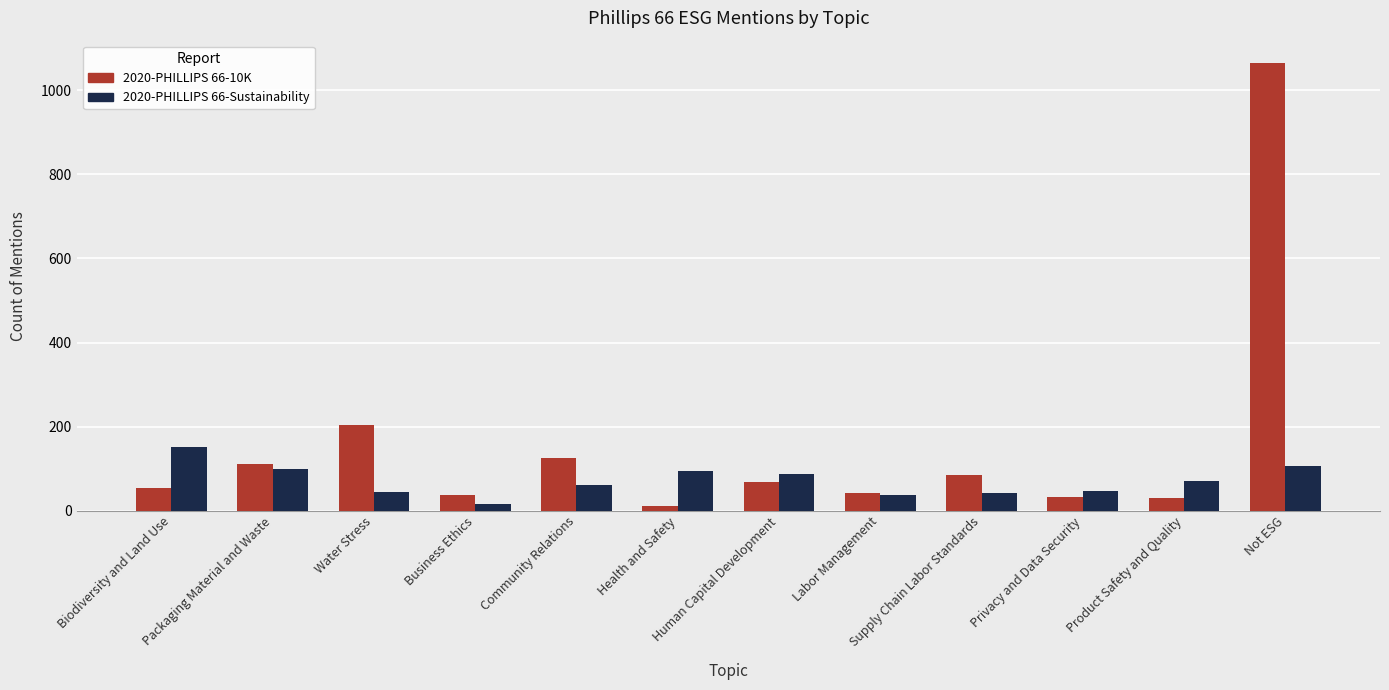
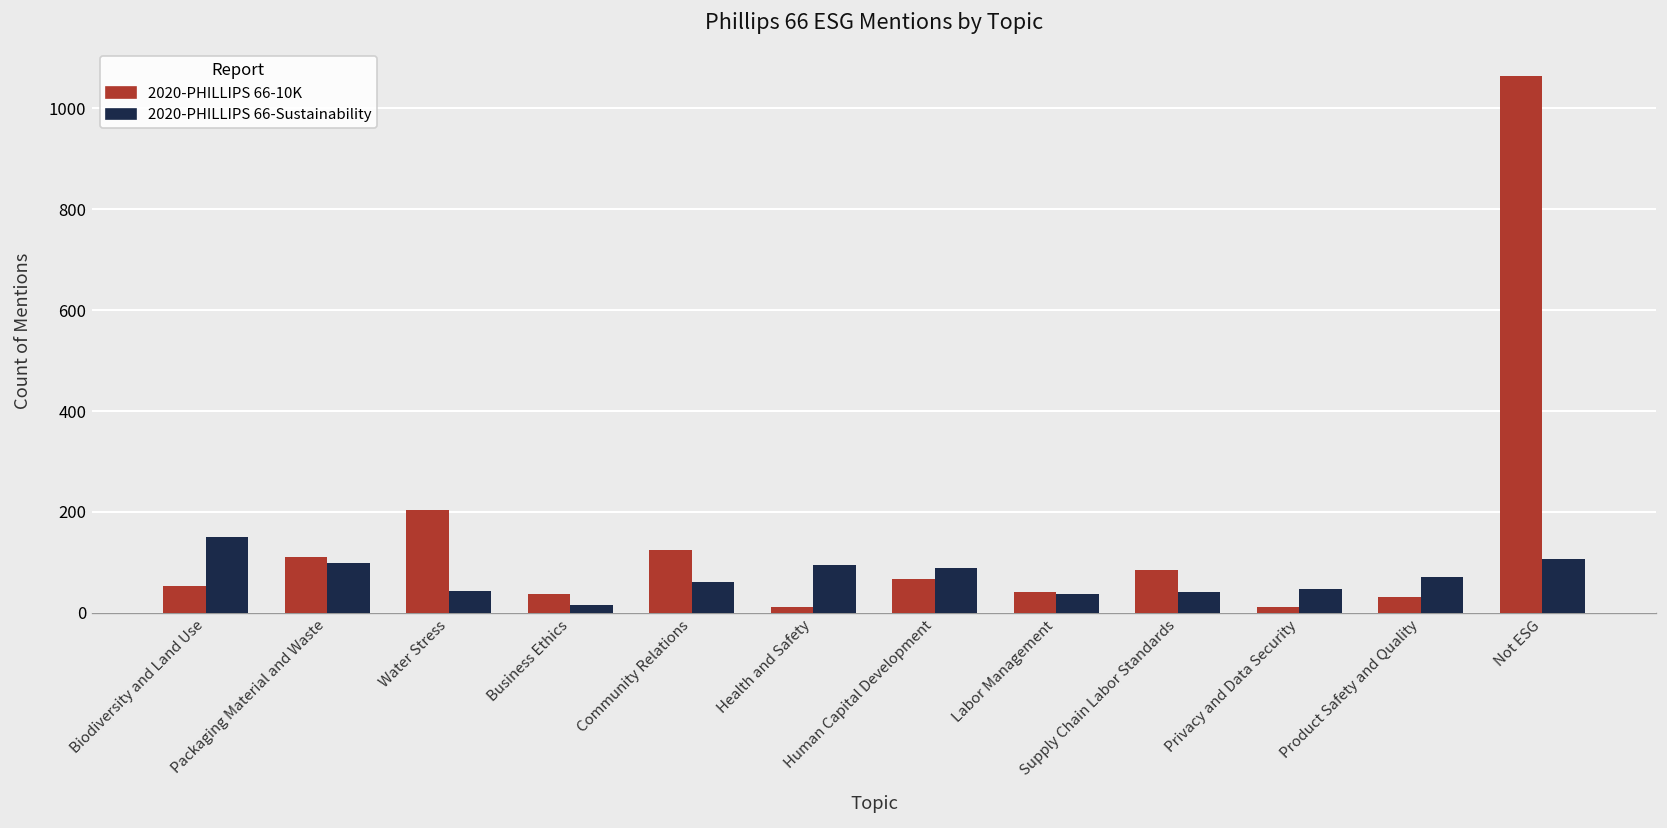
  {
    "2020-PHILLIPS 66-10K": {
      "Biodiversity and Land Use": 50,
      "Packaging Material and Waste": 110,
      "Water Stress": 200,
      "Business Ethics": 40,
      "Community Relations": 130,
      "Health and Safety": 10,
      "Human Capital Development": 70,
      "Labor Management": 40,
      "Supply Chain Labor Standards": 80,
-     "Privacy and Data Security": 30,
+     "Privacy and Data Security": 10,
      "Product Safety and Quality": 30,
      "Not ESG": 1070
    },
    "2020-PHILLIPS 66-Sustainability": {
      "Biodiversity and Land Use": 150,
      "Packaging Material and Waste": 100,
      "Water Stress": 40,
      "Business Ethics": 20,
      "Community Relations": 60,
      "Health and Safety": 100,
      "Human Capital Development": 90,
      "Labor Management": 40,
      "Supply Chain Labor Standards": 40,
      "Privacy and Data Security": 50,
      "Product Safety and Quality": 70,
      "Not ESG": 110
    }
  }
